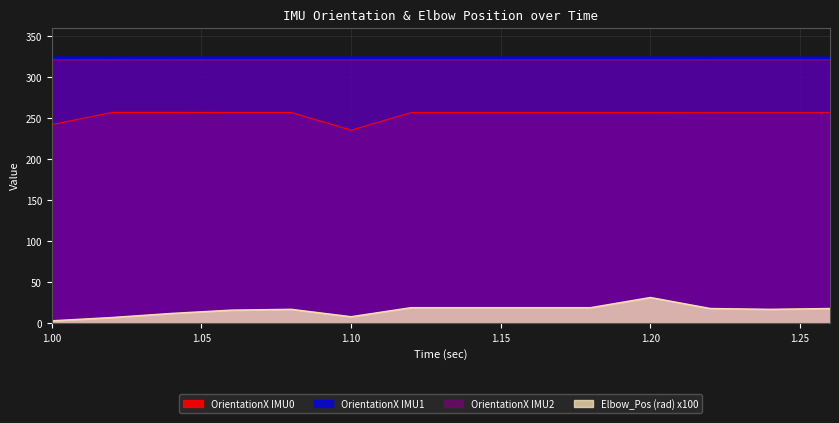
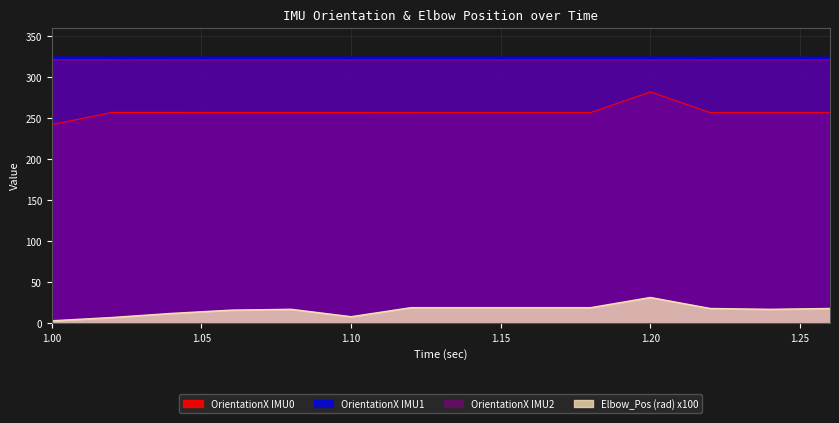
  {
    "OrientationX IMU0": {
      "1.00": 240,
-     "1.10": 240,
-     "1.20": 260
+     "1.10": 260,
+     "1.20": 280
    },
    "Elbow_Pos (rad) x100": {
      "1.00": 0,
      "1.10": 10,
      "1.20": 30
    }
  }
